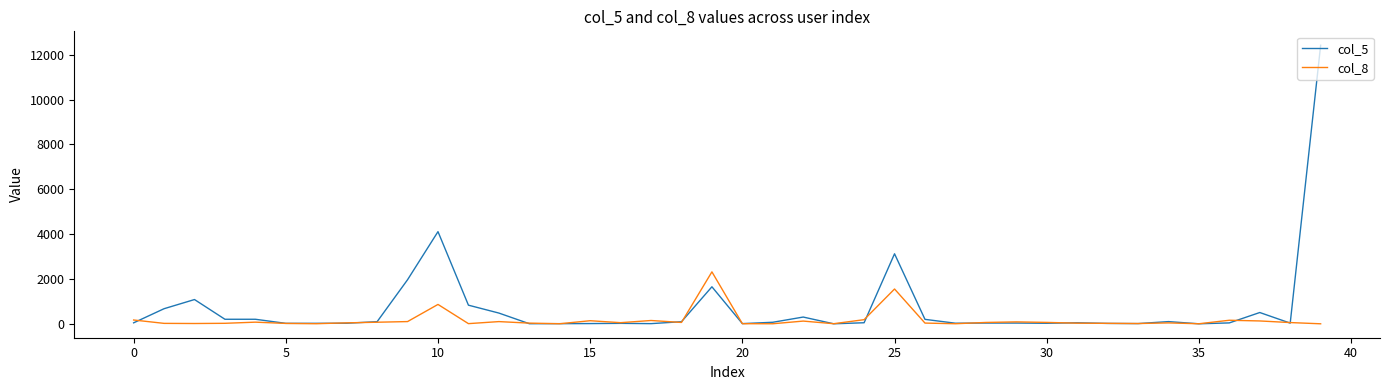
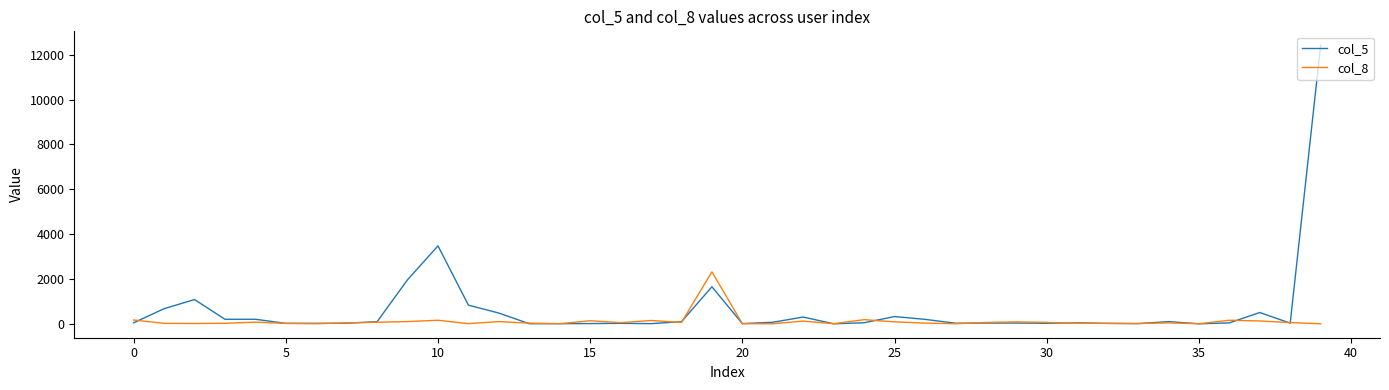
  {
    "col_5": {
      "0": 0,
-     "10": 4100,
+     "10": 3500,
      "15": 0,
-     "25": 3100
+     "25": 300
    },
    "col_8": {
      "0": 200,
-     "10": 900,
+     "10": 200,
      "15": 100,
-     "25": 1600
+     "25": 100
    }
  }
